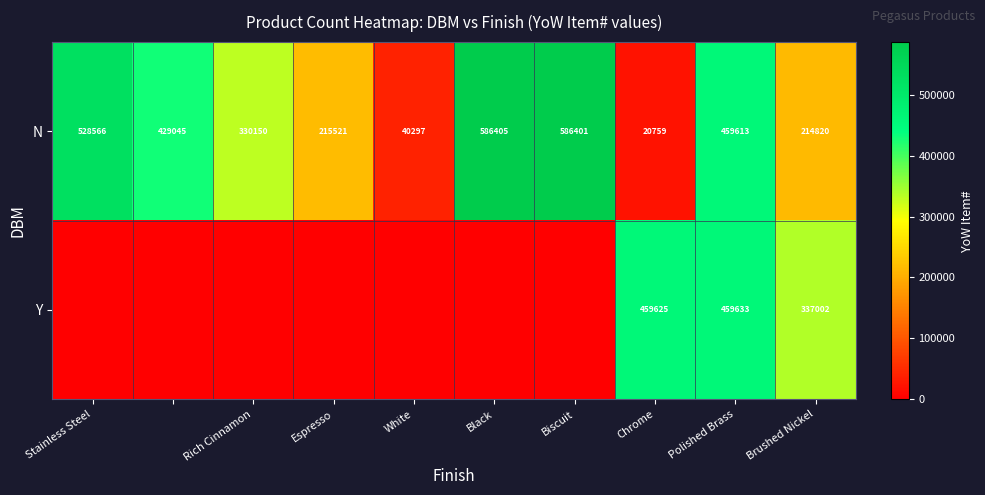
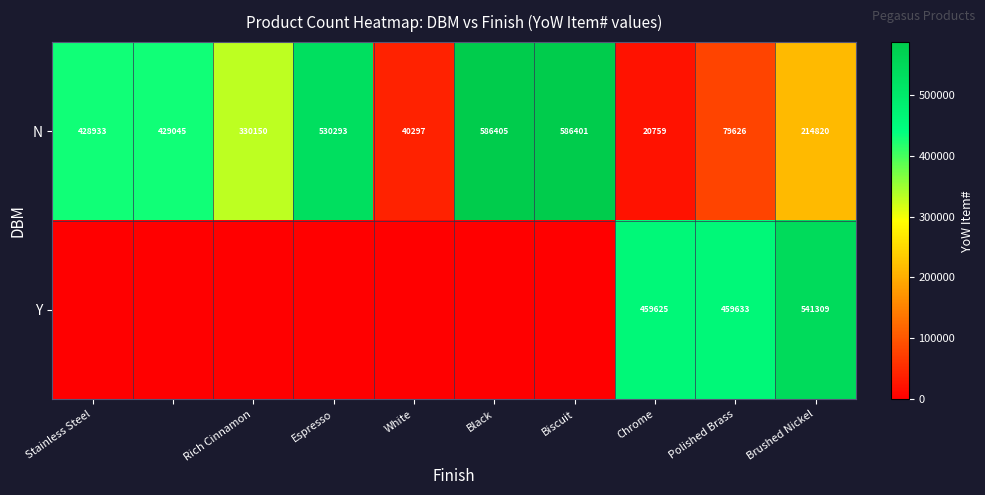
  {
    "N": {
-     "Stainless Steel": 528566,
+     "Stainless Steel": 428933,
      "Rich Cinnamon": 330150,
-     "Espresso": 215521,
+     "Espresso": 530293,
      "White": 40297,
      "Black": 586405,
      "Biscuit": 586401,
      "Chrome": 20759,
-     "Polished Brass": 459613,
+     "Polished Brass": 79626,
      "Brushed Nickel": 214820
    },
    "Y": {
      "Chrome": 459625,
      "Polished Brass": 459633,
-     "Brushed Nickel": 337002
+     "Brushed Nickel": 541309
    }
  }
